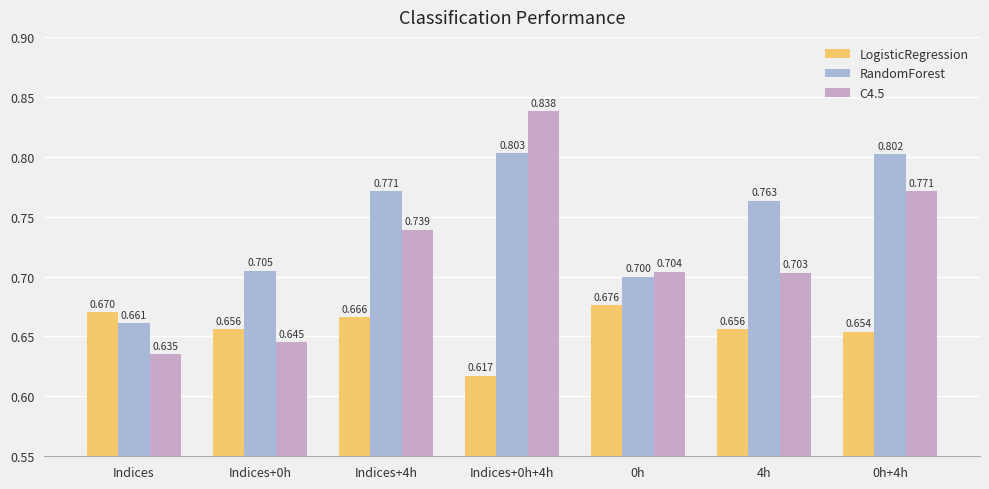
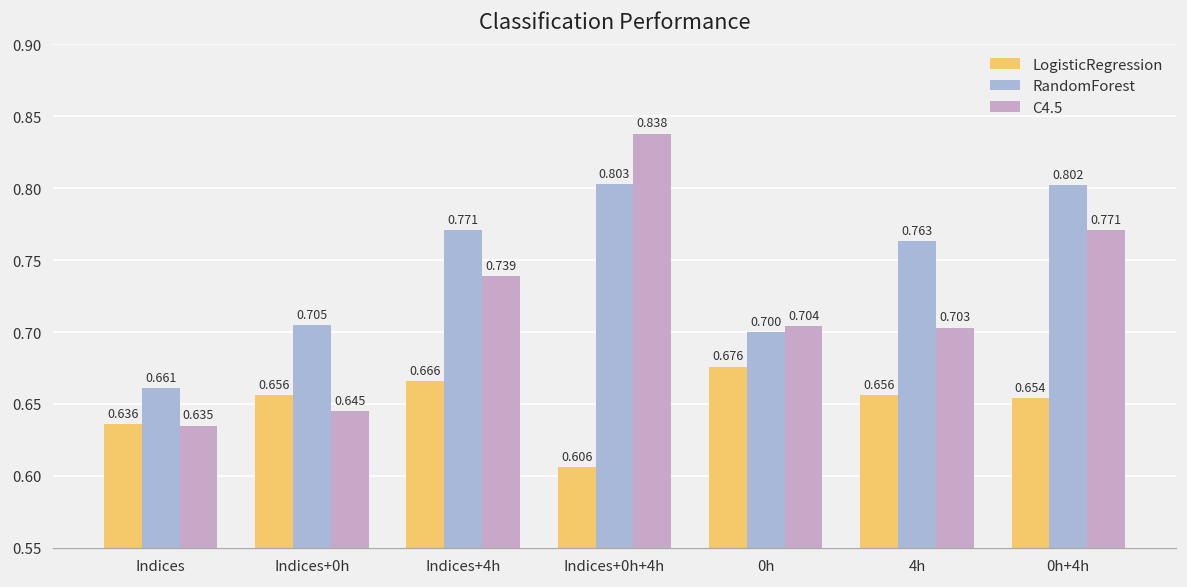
  {
    "LogisticRegression": {
-     "Indices": 0.670,
+     "Indices": 0.636,
      "Indices+0h": 0.656,
      "Indices+4h": 0.666,
-     "Indices+0h+4h": 0.617,
+     "Indices+0h+4h": 0.606,
      "0h": 0.676,
      "4h": 0.656,
      "0h+4h": 0.654
    }
  }
